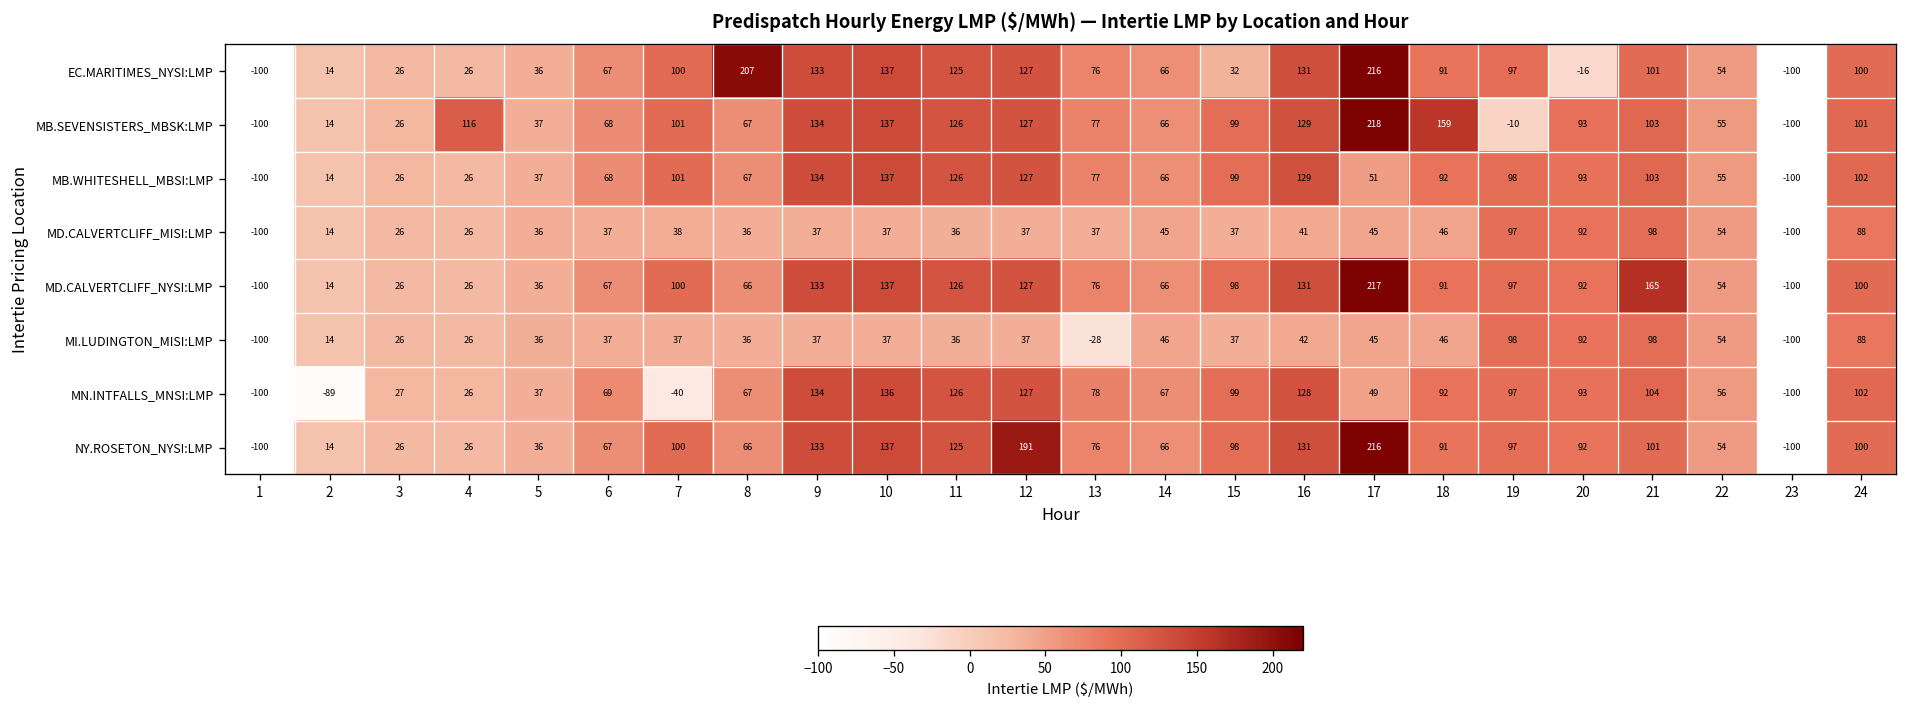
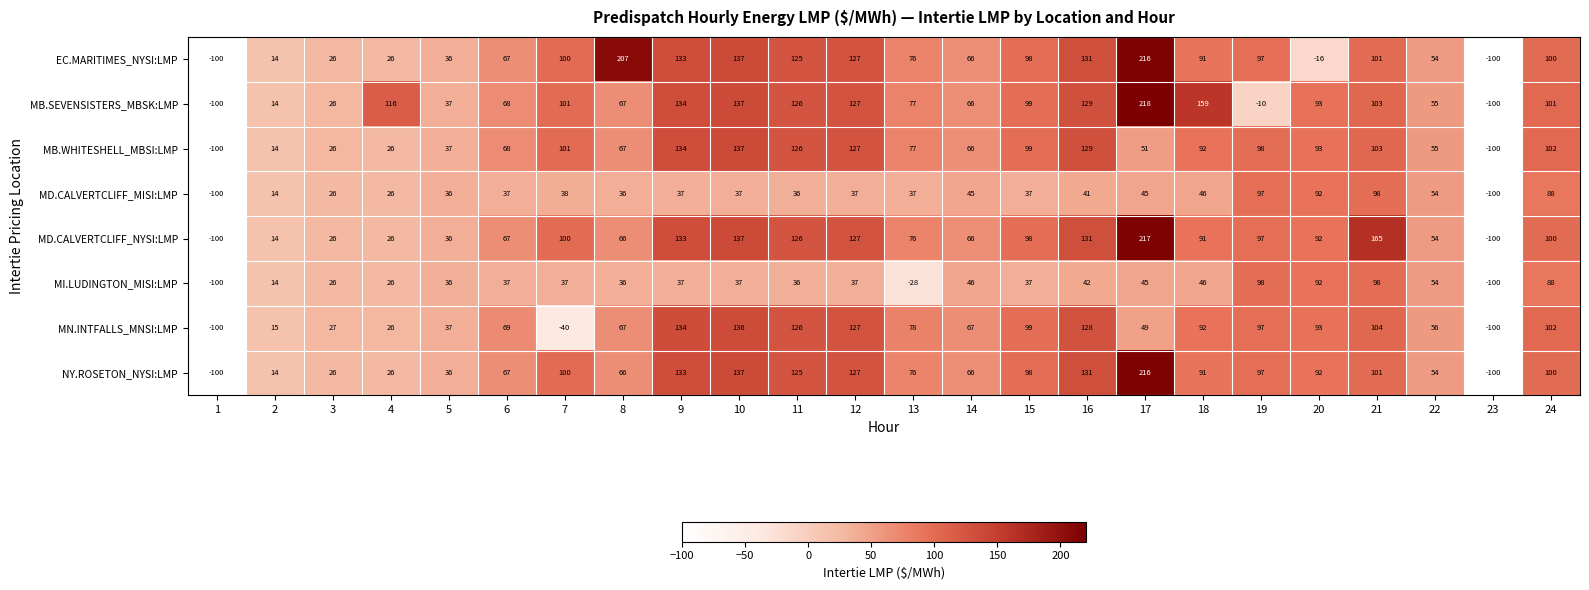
  {
    "EC.MARITIMES_NYSI:LMP": {
      "1": -100,
      "2": 14,
      "3": 26,
      "4": 26,
      "5": 36,
      "6": 67,
      "7": 100,
      "8": 207,
      "9": 133,
      "10": 137,
      "11": 125,
      "12": 127,
      "13": 76,
      "14": 66,
-     "15": 32,
+     "15": 98,
      "16": 131,
      "17": 216,
      "18": 91,
      "19": 97,
      "20": -16,
      "21": 101,
      "22": 54,
      "23": -100,
      "24": 100
    },
    "MB.SEVENSISTERS_MBSK:LMP": {
      "1": -100,
      "2": 14,
      "3": 26,
      "4": 116,
      "5": 37,
      "6": 68,
      "7": 101,
      "8": 67,
      "9": 134,
      "10": 137,
      "11": 126,
      "12": 127,
      "13": 77,
      "14": 66,
      "15": 99,
      "16": 129,
      "17": 218,
      "18": 159,
      "19": -10,
      "20": 93,
      "21": 103,
      "22": 55,
      "23": -100,
      "24": 101
    },
    "MB.WHITESHELL_MBSI:LMP": {
      "1": -100,
      "2": 14,
      "3": 26,
      "4": 26,
      "5": 37,
      "6": 68,
      "7": 101,
      "8": 67,
      "9": 134,
      "10": 137,
      "11": 126,
      "12": 127,
      "13": 77,
      "14": 66,
      "15": 99,
      "16": 129,
      "17": 51,
      "18": 92,
      "19": 98,
      "20": 93,
      "21": 103,
      "22": 55,
      "23": -100,
      "24": 102
    },
    "MD.CALVERTCLIFF_MISI:LMP": {
      "1": -100,
      "2": 14,
      "3": 26,
      "4": 26,
      "5": 36,
      "6": 37,
      "7": 38,
      "8": 36,
      "9": 37,
      "10": 37,
      "11": 36,
      "12": 37,
      "13": 37,
      "14": 45,
      "15": 37,
      "16": 41,
      "17": 45,
      "18": 46,
      "19": 97,
      "20": 92,
      "21": 98,
      "22": 54,
      "23": -100,
      "24": 88
    },
    "MD.CALVERTCLIFF_NYSI:LMP": {
      "1": -100,
      "2": 14,
      "3": 26,
      "4": 26,
      "5": 36,
      "6": 67,
      "7": 100,
      "8": 66,
      "9": 133,
      "10": 137,
      "11": 126,
      "12": 127,
      "13": 76,
      "14": 66,
      "15": 98,
      "16": 131,
      "17": 217,
      "18": 91,
      "19": 97,
      "20": 92,
      "21": 165,
      "22": 54,
      "23": -100,
      "24": 100
    },
    "MI.LUDINGTON_MISI:LMP": {
      "1": -100,
      "2": 14,
      "3": 26,
      "4": 26,
      "5": 36,
      "6": 37,
      "7": 37,
      "8": 36,
      "9": 37,
      "10": 37,
      "11": 36,
      "12": 37,
      "13": -28,
      "14": 46,
      "15": 37,
      "16": 42,
      "17": 45,
      "18": 46,
      "19": 98,
      "20": 92,
      "21": 98,
      "22": 54,
      "23": -100,
      "24": 88
    },
    "MN.INTFALLS_MNSI:LMP": {
      "1": -100,
-     "2": -89,
+     "2": 15,
      "3": 27,
      "4": 26,
      "5": 37,
      "6": 69,
      "7": -40,
      "8": 67,
      "9": 134,
      "10": 136,
      "11": 126,
      "12": 127,
      "13": 78,
      "14": 67,
      "15": 99,
      "16": 128,
      "17": 49,
      "18": 92,
      "19": 97,
      "20": 93,
      "21": 104,
      "22": 56,
      "23": -100,
      "24": 102
    },
    "NY.ROSETON_NYSI:LMP": {
      "1": -100,
      "2": 14,
      "3": 26,
      "4": 26,
      "5": 36,
      "6": 67,
      "7": 100,
      "8": 66,
      "9": 133,
      "10": 137,
      "11": 125,
-     "12": 191,
+     "12": 127,
      "13": 76,
      "14": 66,
      "15": 98,
      "16": 131,
      "17": 216,
      "18": 91,
      "19": 97,
      "20": 92,
      "21": 101,
      "22": 54,
      "23": -100,
      "24": 100
    }
  }
